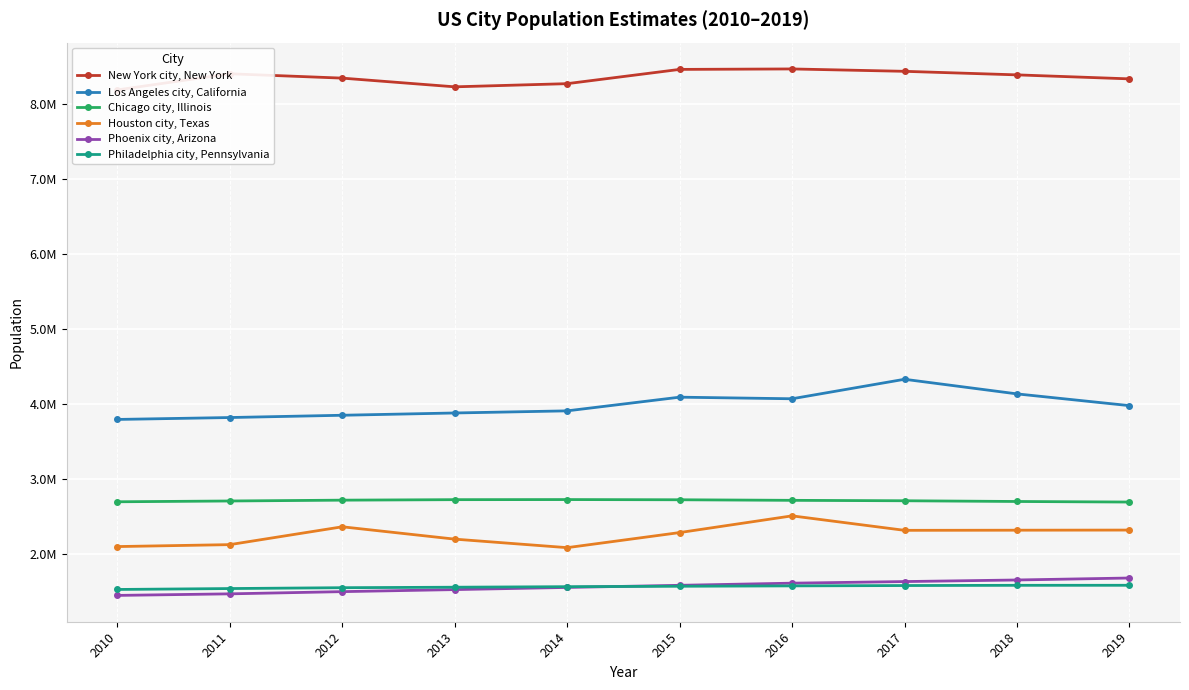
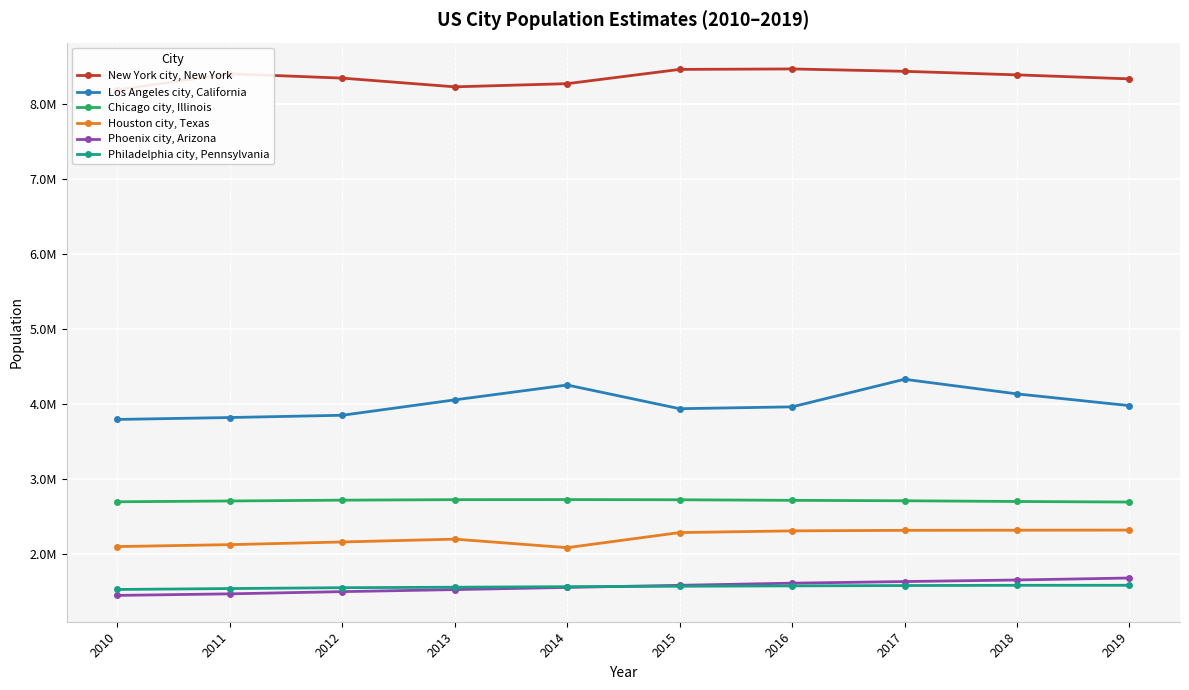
  {
    "New York city, New York": {
      "2012": 8300000,
      "2013": 8200000,
      "2014": 8300000,
      "2015": 8500000,
      "2016": 8500000,
      "2017": 8400000,
      "2018": 8400000,
      "2019": 8300000
    },
    "Los Angeles city, California": {
      "2010": 3800000,
      "2011": 3800000,
      "2012": 3900000,
-     "2013": 3900000,
-     "2014": 3900000,
-     "2015": 4100000,
-     "2016": 4100000,
+     "2013": 4100000,
+     "2014": 4300000,
+     "2015": 3900000,
+     "2016": 4000000,
      "2017": 4300000,
      "2018": 4100000,
      "2019": 4000000
    },
    "Houston city, Texas": {
      "2010": 2100000,
      "2011": 2100000,
-     "2012": 2400000,
+     "2012": 2200000,
      "2013": 2200000,
      "2014": 2100000,
      "2015": 2300000,
-     "2016": 2500000,
+     "2016": 2300000,
      "2017": 2300000,
      "2018": 2300000,
      "2019": 2300000
    },
    "Phoenix city, Arizona": {
      "2010": 1400000,
      "2011": 1500000,
      "2012": 1500000,
      "2016": 1600000,
      "2017": 1600000,
      "2018": 1700000,
      "2019": 1700000
    }
  }
